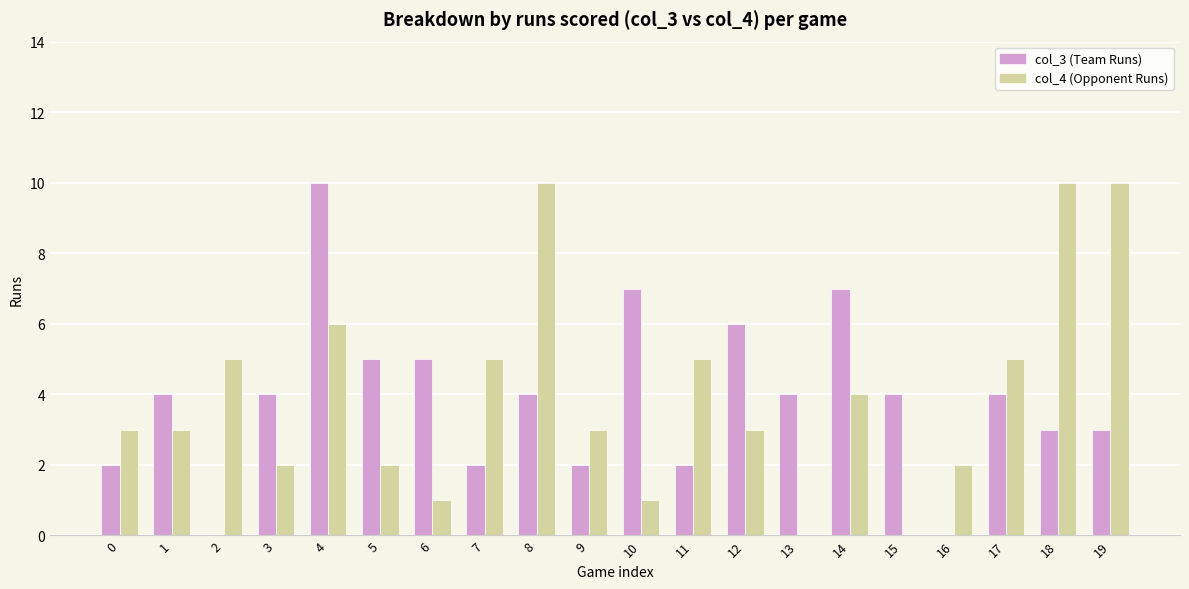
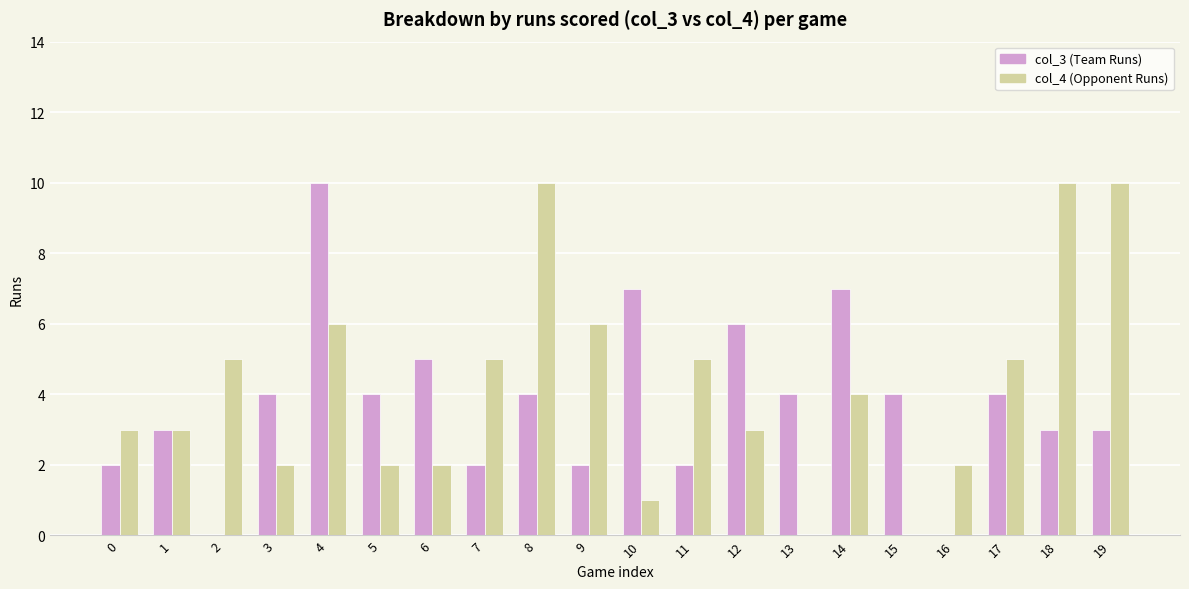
  {
    "col_3 (Team Runs)": {
      "0": 2,
-     "1": 4,
+     "1": 3,
      "2": 0,
      "3": 4,
      "4": 10,
-     "5": 5,
+     "5": 4,
      "6": 5,
      "7": 2,
      "8": 4,
      "9": 2,
      "10": 7,
      "11": 2,
      "12": 6,
      "13": 4,
      "14": 7,
      "15": 4,
      "16": 0,
      "17": 4,
      "18": 3,
      "19": 3
    },
    "col_4 (Opponent Runs)": {
      "0": 3,
      "1": 3,
      "2": 5,
      "3": 2,
      "4": 6,
      "5": 2,
-     "6": 1,
+     "6": 2,
      "7": 5,
      "8": 10,
-     "9": 3,
+     "9": 6,
      "10": 1,
      "11": 5,
      "12": 3,
      "13": 0,
      "14": 4,
      "15": 0,
      "16": 2,
      "17": 5,
      "18": 10,
      "19": 10
    }
  }
